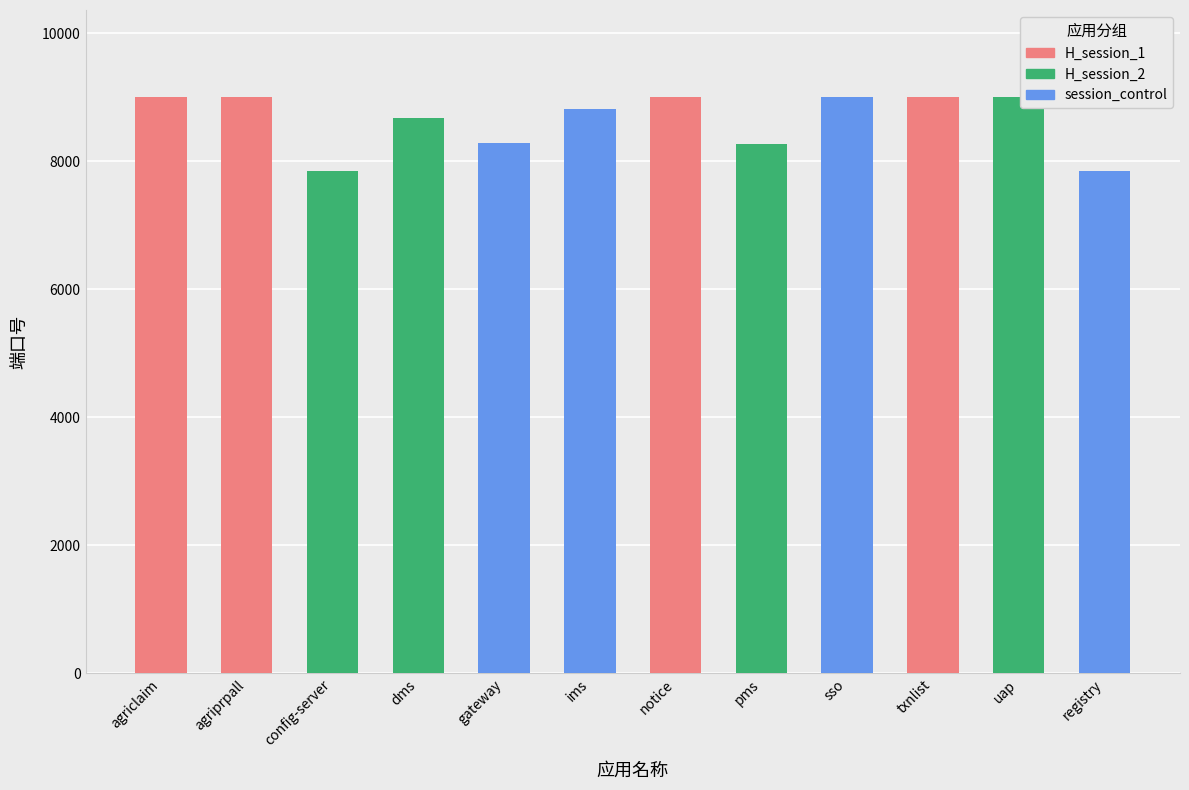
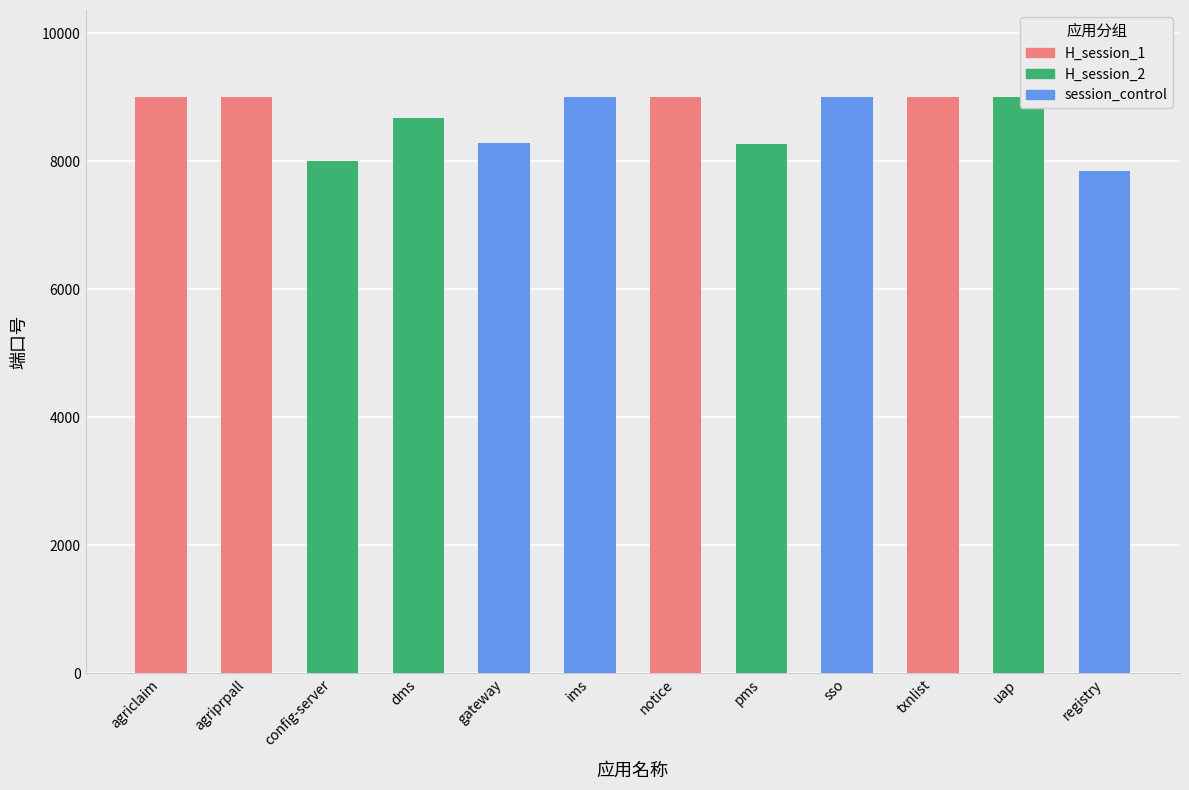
  {
    "agriclaim": 9000,
    "agriprpall": 9000,
-   "config-server": 7900,
+   "config-server": 8000,
    "dms": 8700,
    "gateway": 8300,
-   "ims": 8800,
+   "ims": 9000,
    "notice": 9000,
    "pms": 8300,
    "sso": 9000,
    "txnlist": 9000,
    "uap": 9000,
    "registry": 7800
  }
